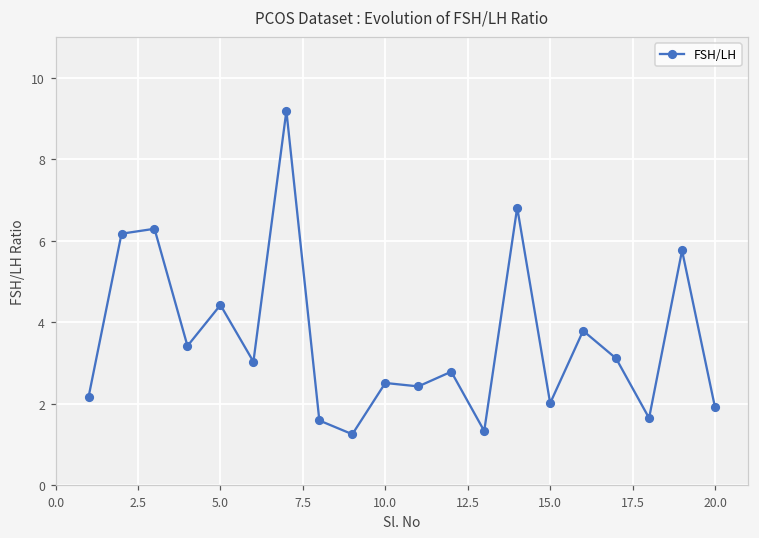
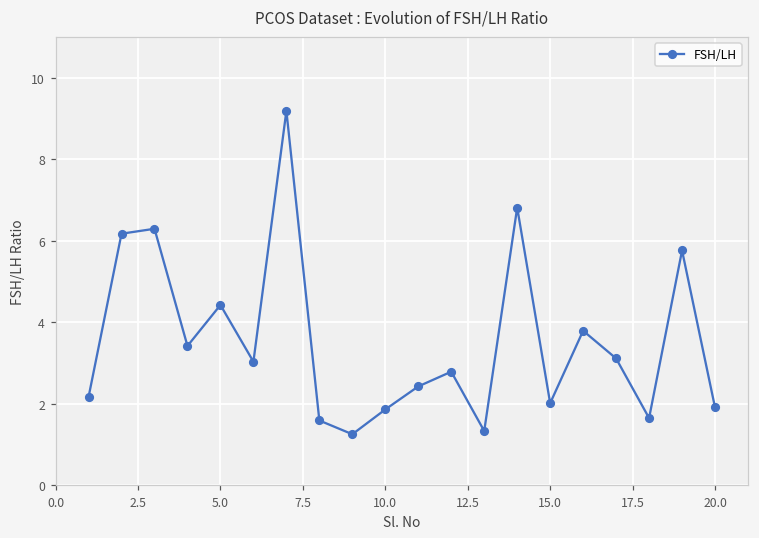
  {
    "5.0": 4.4,
-   "10.0": 2.5,
+   "10.0": 1.9,
    "15.0": 2.0,
    "20.0": 1.9
  }
